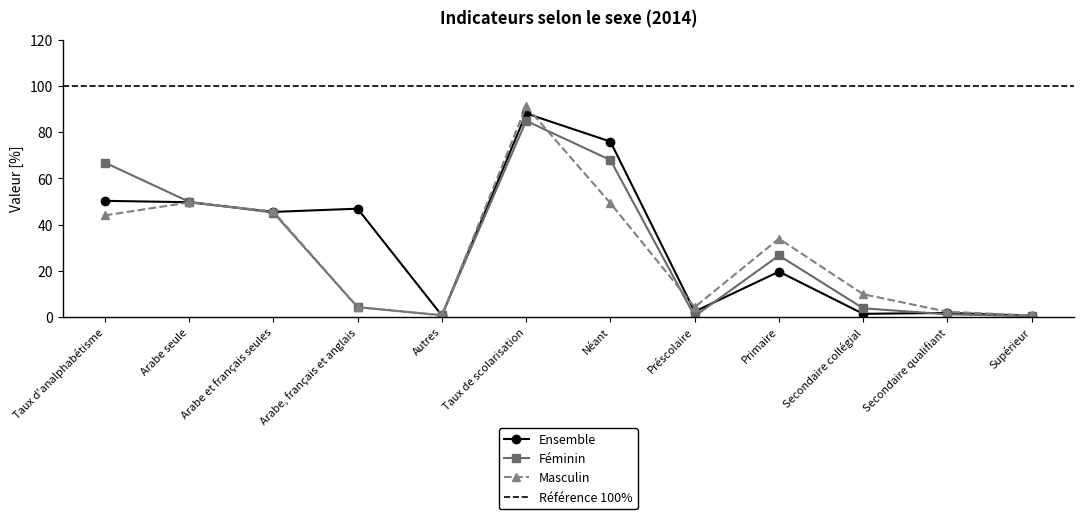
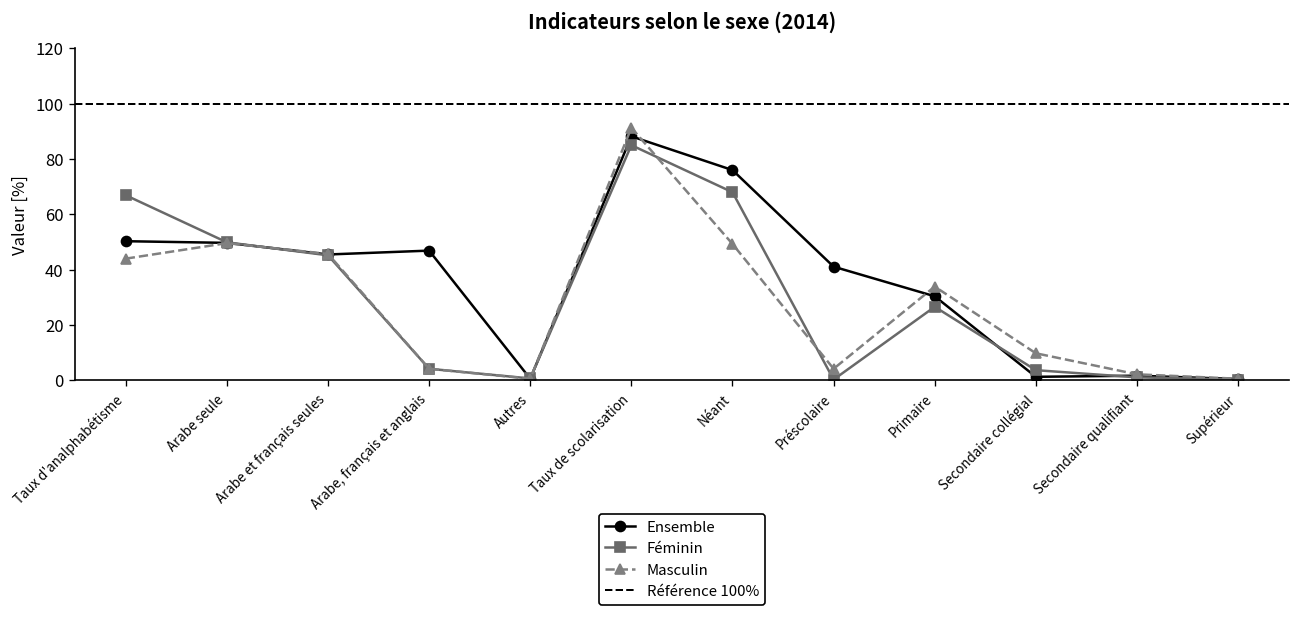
  {
    "Ensemble": {
      "Taux d'analphabétisme": 50,
      "Arabe, français et anglais": 47,
      "Taux de scolarisation": 88,
      "Néant": 76,
-     "Préscolaire": 2,
-     "Primaire": 20,
+     "Préscolaire": 41,
+     "Primaire": 30,
      "Secondaire collégial": 1
    }
  }
